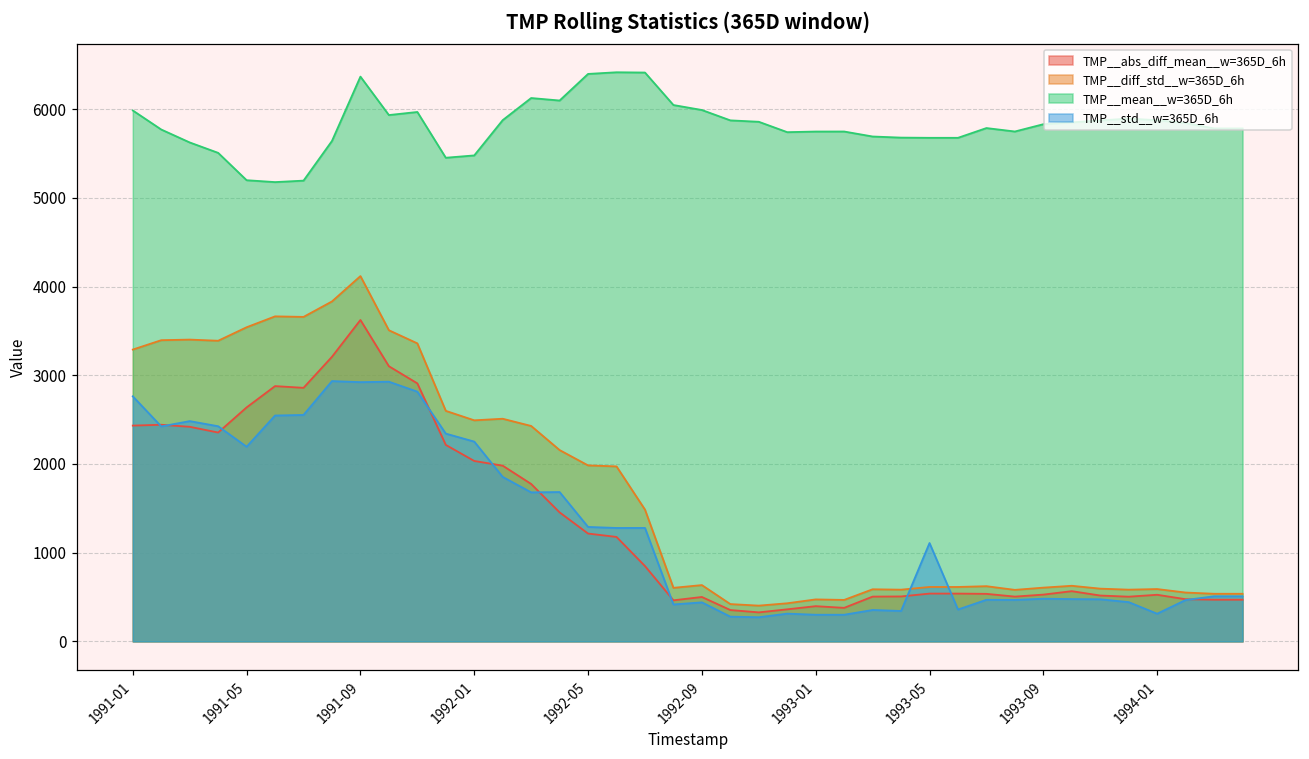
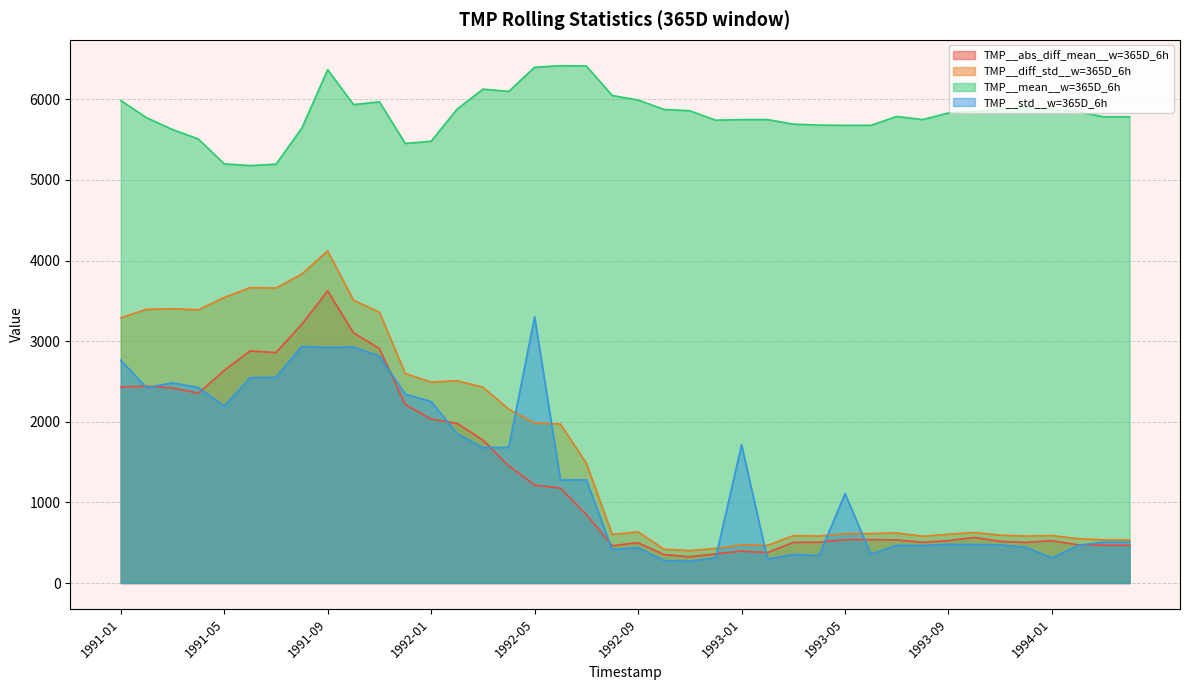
  {
    "TMP__mean__w=365D_6h": {
      "1991-01": 6000,
      "1991-05": 5200,
      "1991-09": 6400,
      "1992-01": 5500,
      "1992-05": 6400,
      "1992-09": 6000,
      "1993-01": 5700,
      "1993-05": 5700,
      "1993-09": 5800
    },
    "TMP__std__w=365D_6h": {
      "1991-01": 2800,
      "1991-05": 2200,
      "1991-09": 2900,
      "1992-01": 2300,
-     "1992-05": 1300,
+     "1992-05": 3300,
      "1992-09": 400,
-     "1993-01": 300,
+     "1993-01": 1700,
      "1993-05": 1100,
      "1993-09": 500,
      "1994-01": 300
    }
  }
